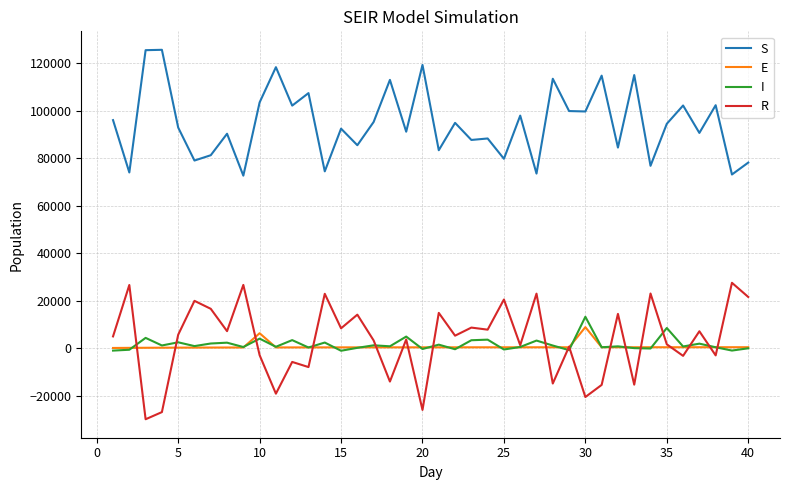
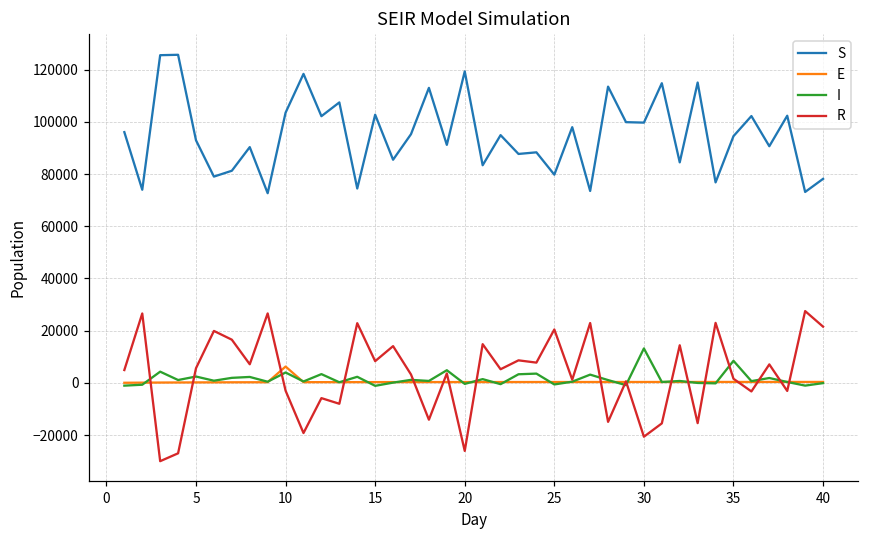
  {
    "S": {
      "5": 93000,
      "10": 104000,
-     "15": 92000,
+     "15": 103000,
      "20": 119000,
      "25": 80000,
      "30": 100000,
      "35": 95000,
      "40": 78000
    },
    "E": {
      "5": 0,
      "10": 6000,
      "15": 0,
-     "30": 9000,
+     "30": 0,
      "35": 0
    },
    "I": {
      "5": 2000,
      "10": 4000,
      "15": -1000,
      "30": 13000,
      "35": 8000
    },
    "R": {
      "5": 6000,
      "10": -3000,
      "15": 8000,
      "20": -26000,
      "25": 20000,
      "30": -21000,
      "35": 2000,
      "40": 22000
    }
  }
